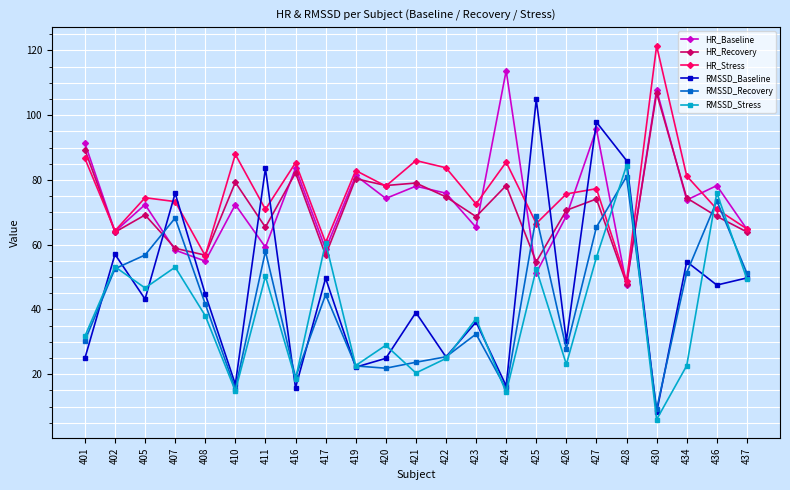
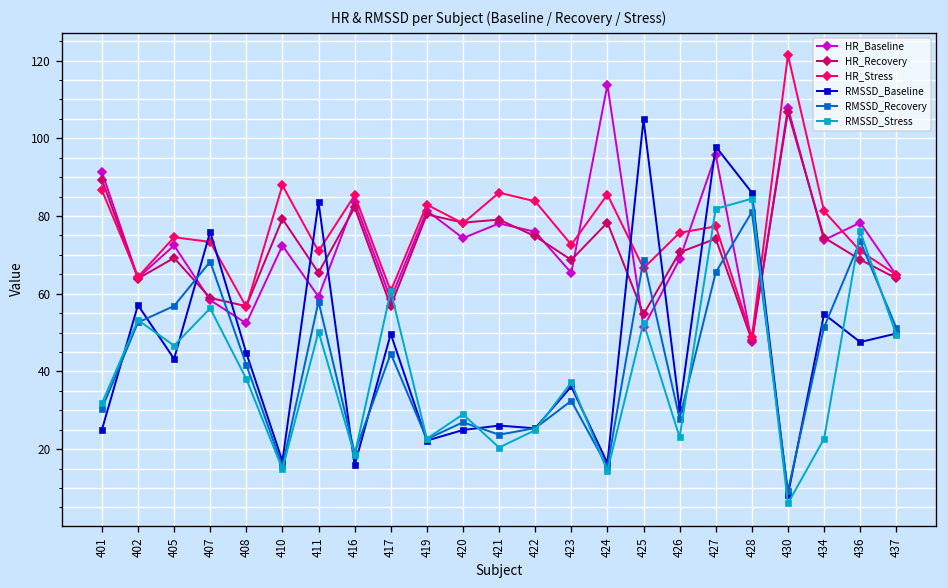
  {
    "HR_Baseline": {
      "401": 91,
      "405": 72,
-     "408": 55,
+     "408": 52,
      "410": 72,
      "411": 59,
      "416": 84,
      "417": 59,
      "419": 81,
      "420": 74,
      "421": 78,
      "422": 76,
      "423": 65,
      "424": 114,
      "425": 51,
      "426": 69,
      "427": 96,
      "430": 108,
      "436": 78
    },
    "RMSSD_Baseline": {
      "401": 25,
      "402": 57,
      "405": 43,
      "407": 76,
      "408": 45,
      "410": 17,
      "411": 84,
      "416": 16,
      "417": 50,
      "420": 25,
-     "421": 39,
+     "421": 26,
      "423": 36,
      "424": 16,
      "425": 105,
      "426": 30,
      "427": 98,
      "428": 86,
      "430": 8,
      "434": 55,
      "436": 48
    },
    "RMSSD_Recovery": {
      "401": 30,
      "405": 57,
      "407": 68,
      "408": 42,
      "411": 58,
      "417": 45,
-     "420": 22,
+     "420": 27,
      "421": 24,
      "423": 32,
      "424": 15,
      "425": 69,
      "426": 28,
      "427": 65,
      "428": 81,
      "430": 9,
      "434": 51,
      "436": 74,
      "437": 51
    },
    "RMSSD_Stress": {
      "401": 32,
      "405": 47,
-     "407": 53,
+     "407": 56,
      "408": 38,
      "411": 50,
      "420": 29,
      "421": 20,
      "423": 37,
      "424": 14,
      "425": 52,
      "426": 23,
-     "427": 56,
+     "427": 82,
      "428": 84,
      "430": 6,
      "434": 23,
      "436": 76
    }
  }
